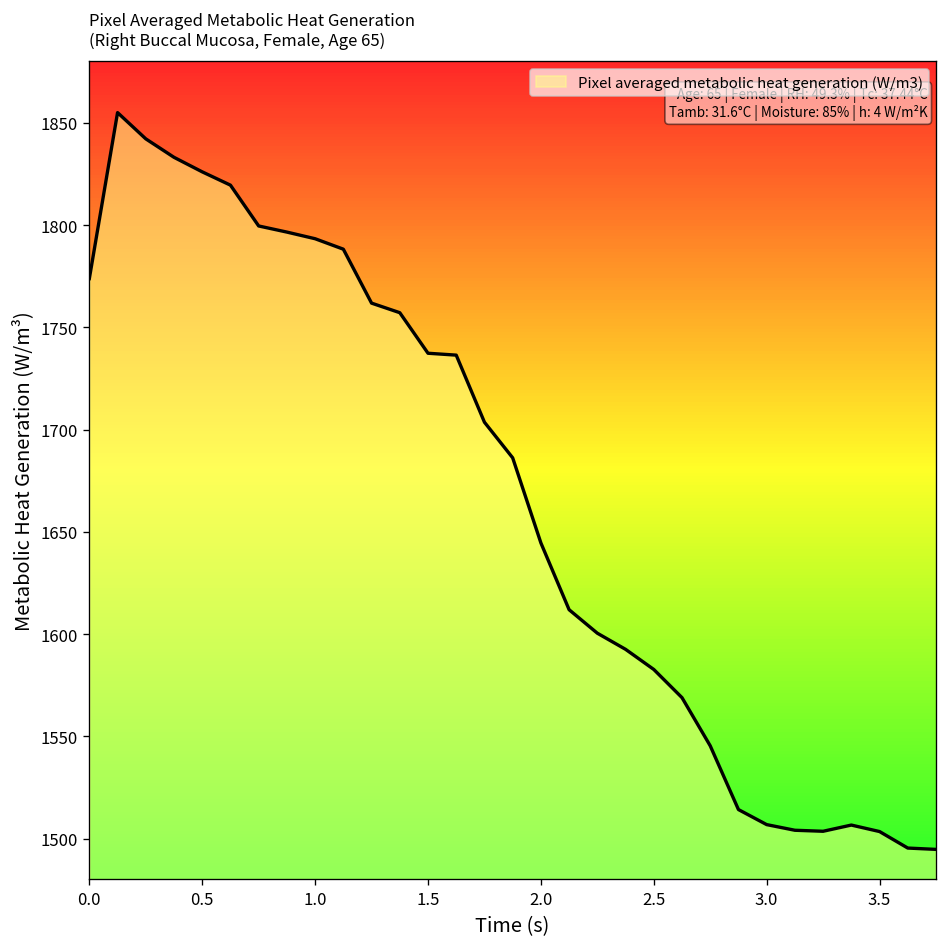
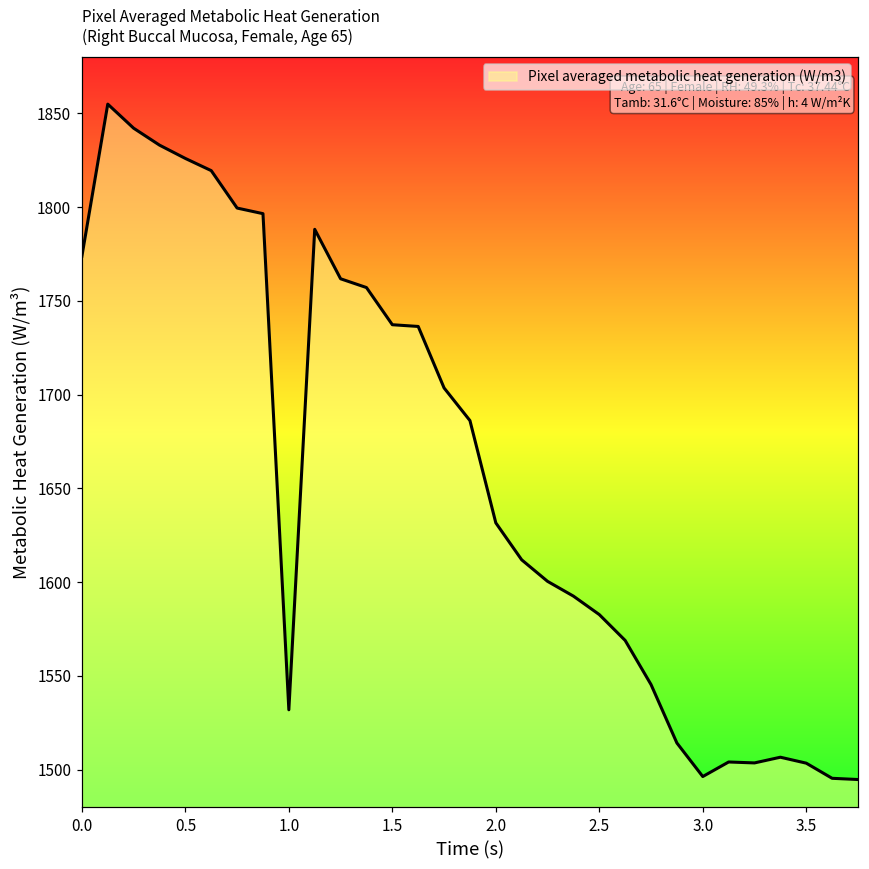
  {
    "0.0": 1774,
    "0.5": 1826,
-   "1.0": 1793,
+   "1.0": 1532,
    "1.5": 1737,
-   "2.0": 1645,
+   "2.0": 1632,
    "2.5": 1583,
-   "3.0": 1507,
+   "3.0": 1496,
    "3.5": 1503
  }
